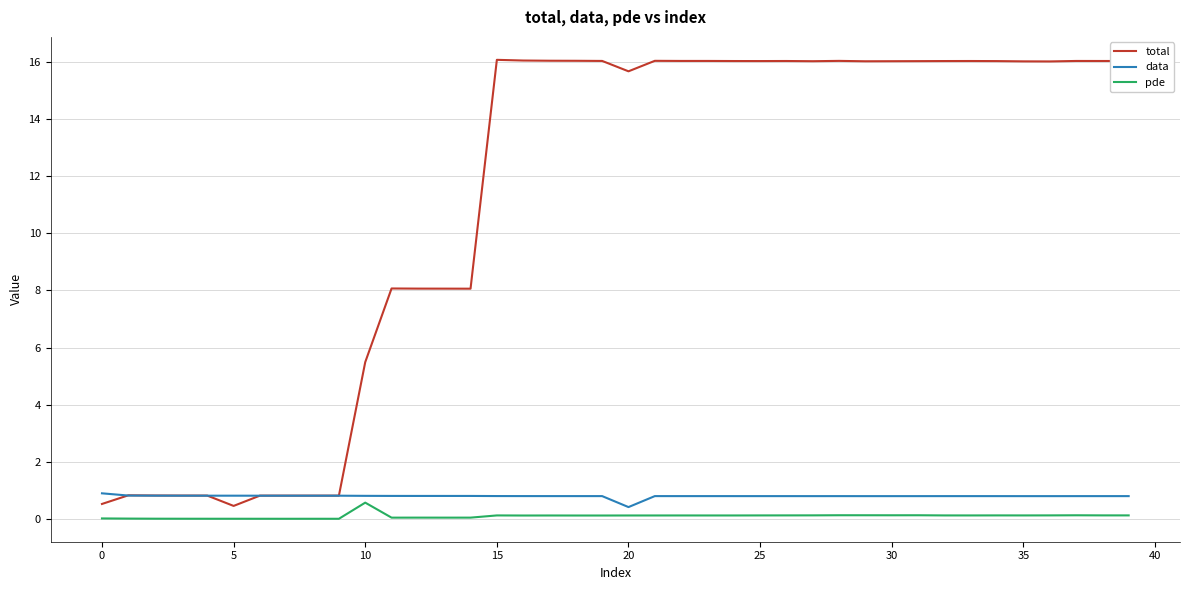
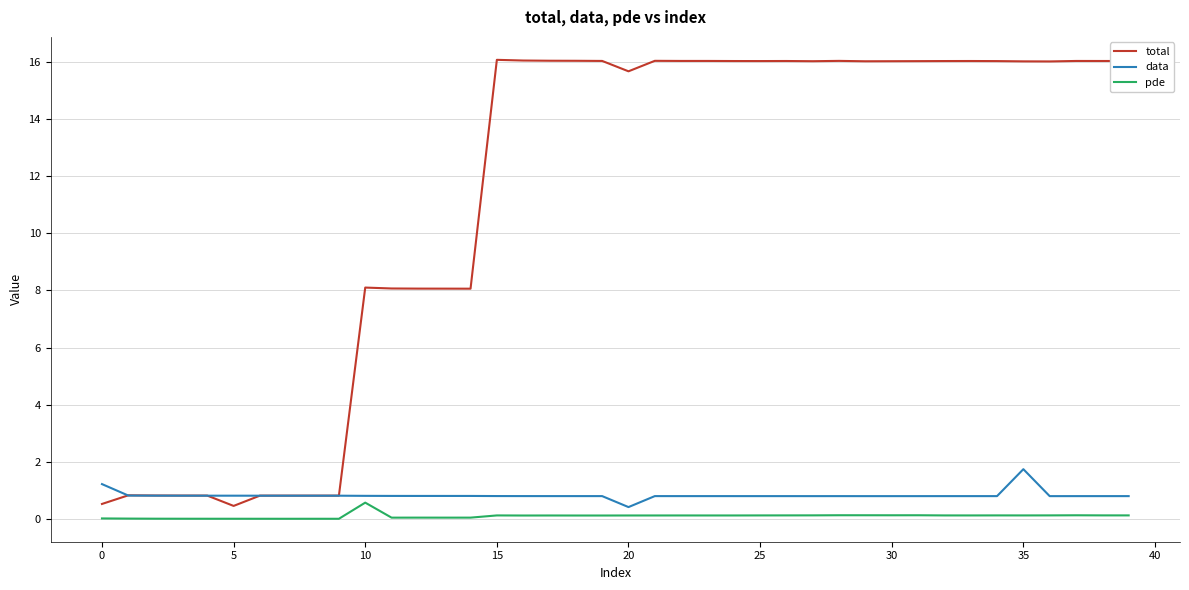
  {
    "total": {
      "0": 0.5,
      "5": 0.5,
-     "10": 5.5,
+     "10": 8.1,
      "15": 16.1,
      "20": 15.7,
      "25": 16.0,
      "30": 16.0,
      "35": 16.0
    },
    "data": {
-     "0": 0.9,
+     "0": 1.2,
      "5": 0.8,
      "10": 0.8,
      "15": 0.8,
      "20": 0.4,
      "25": 0.8,
      "30": 0.8,
-     "35": 0.8
+     "35": 1.7
    },
    "pde": {
      "0": 0.0,
      "5": 0.0,
      "10": 0.6,
      "15": 0.1,
      "20": 0.1,
      "25": 0.1,
      "30": 0.1,
      "35": 0.1
    }
  }
